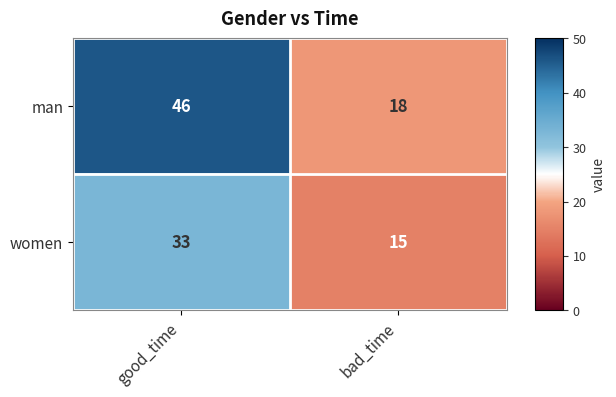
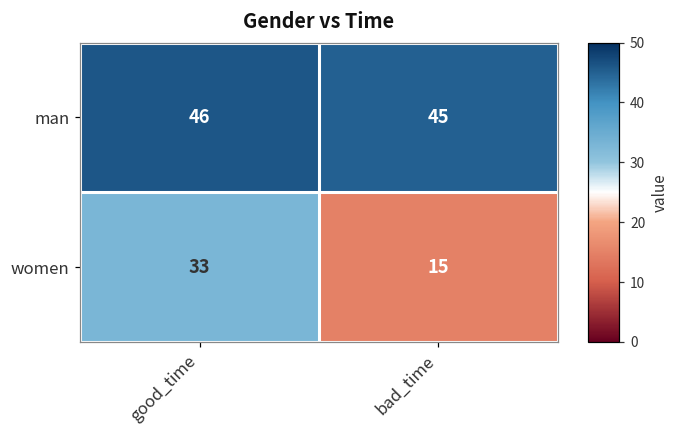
  {
    "man": {
      "good_time": 46,
-     "bad_time": 18
+     "bad_time": 45
    },
    "women": {
      "good_time": 33,
      "bad_time": 15
    }
  }
